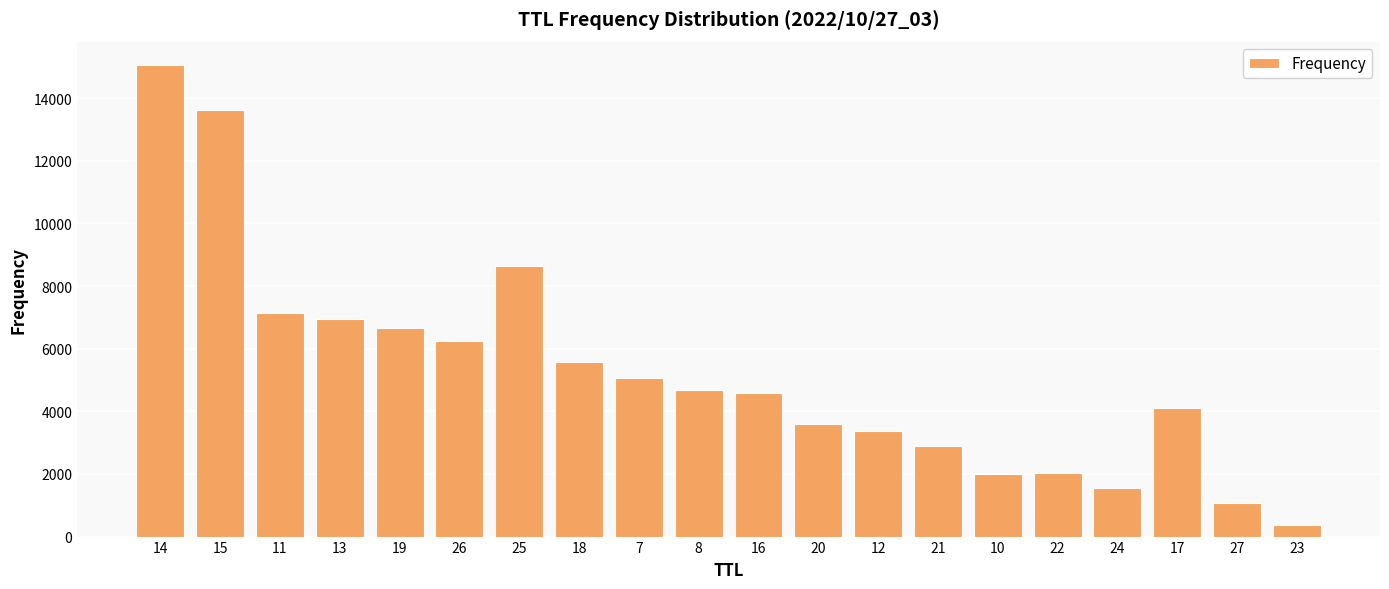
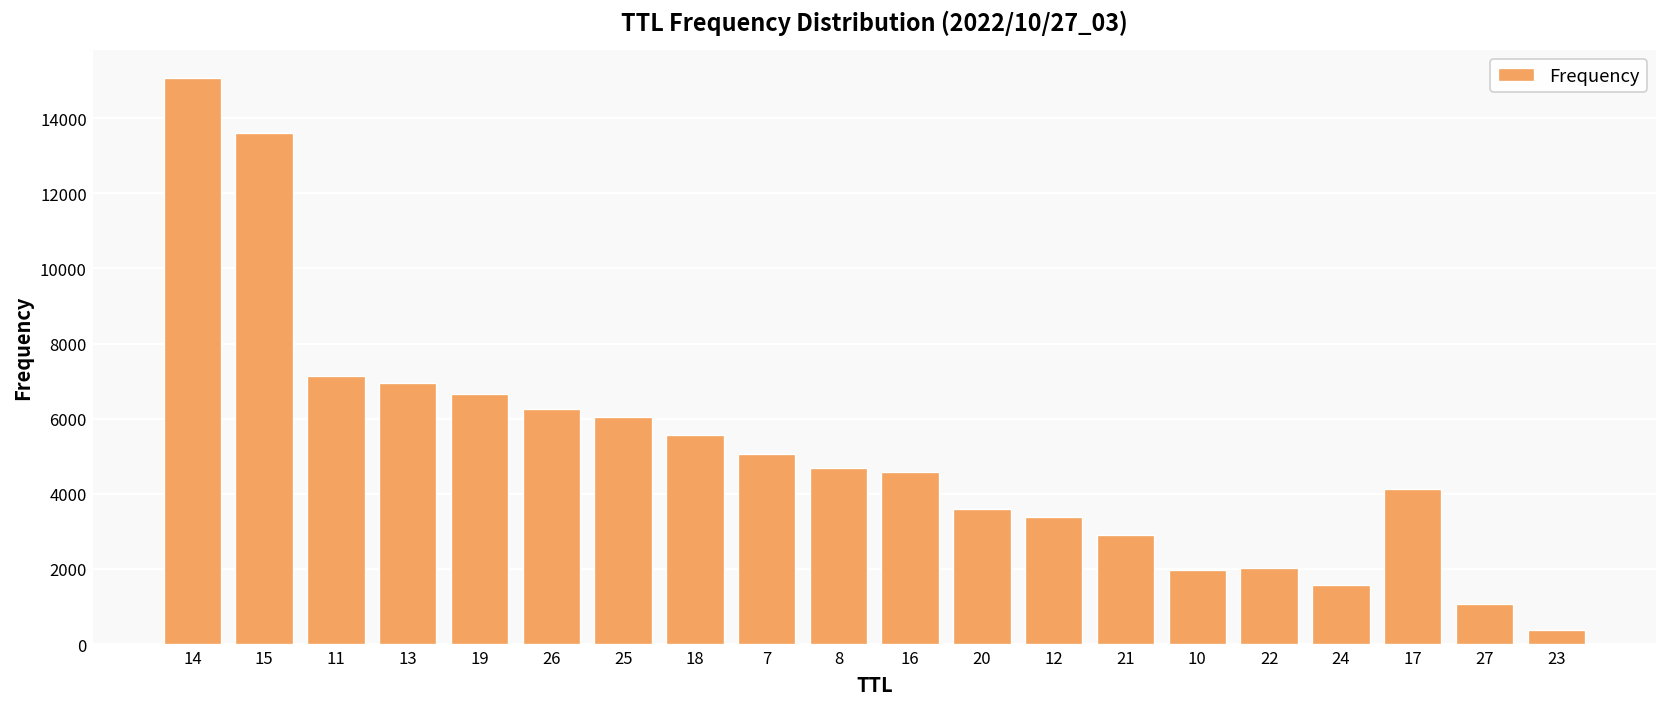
  {
    "14": 15100,
    "15": 13600,
    "11": 7100,
    "13": 6900,
    "19": 6600,
    "26": 6300,
-   "25": 8700,
+   "25": 6000,
    "18": 5600,
    "7": 5100,
    "8": 4700,
    "16": 4600,
    "20": 3600,
    "12": 3400,
    "21": 2900,
    "10": 2000,
    "22": 2000,
    "24": 1600,
    "17": 4100,
    "27": 1100,
    "23": 400
  }
